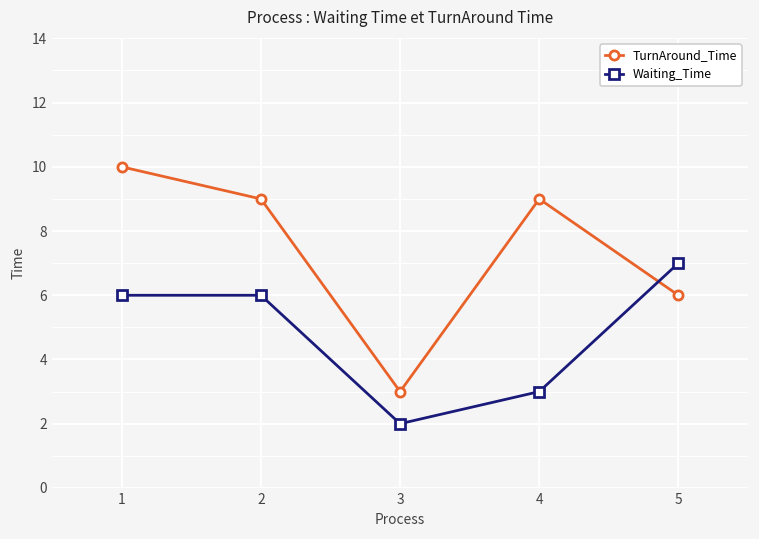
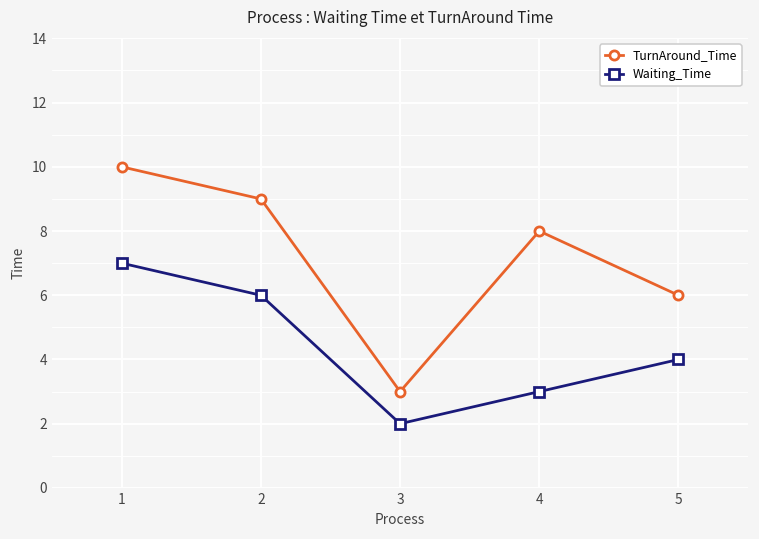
  {
    "TurnAround_Time": {
      "1": 10,
      "2": 9,
      "3": 3,
-     "4": 9,
+     "4": 8,
      "5": 6
    },
    "Waiting_Time": {
-     "1": 6,
+     "1": 7,
      "2": 6,
      "3": 2,
      "4": 3,
-     "5": 7
+     "5": 4
    }
  }
